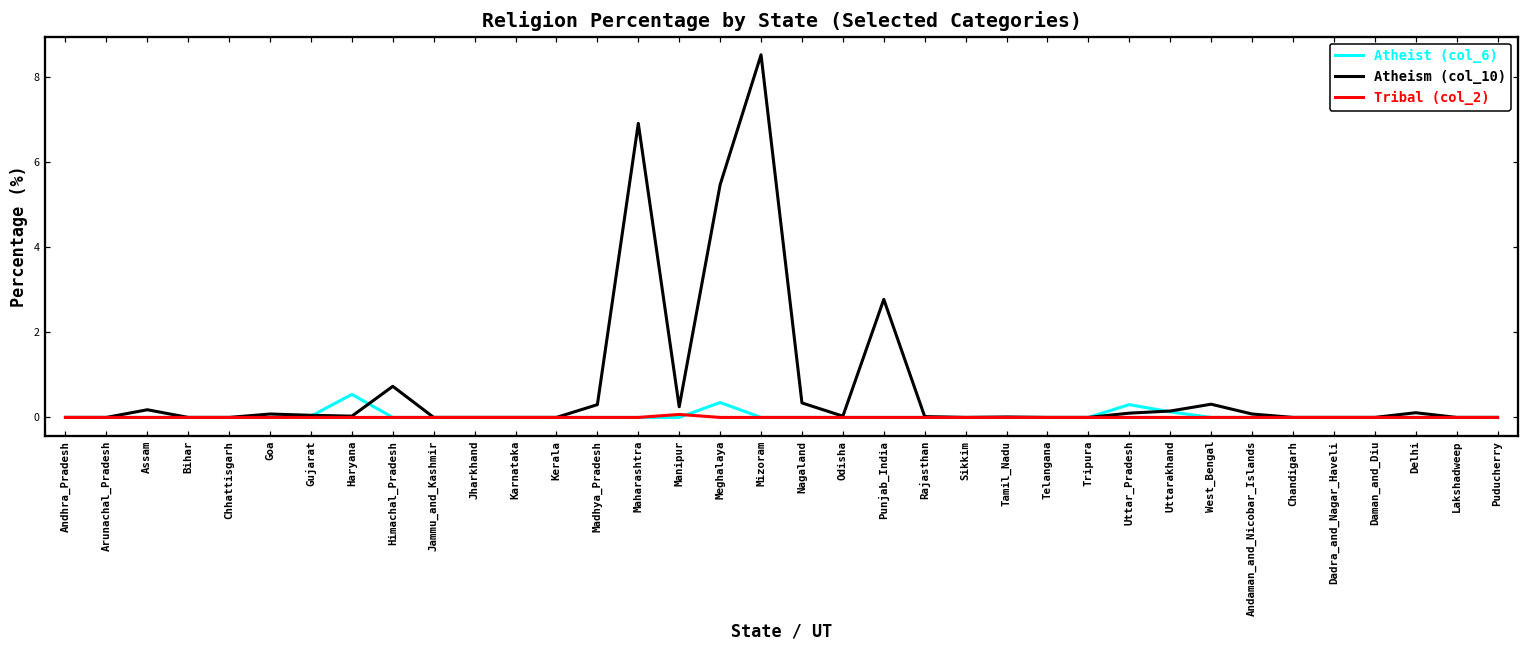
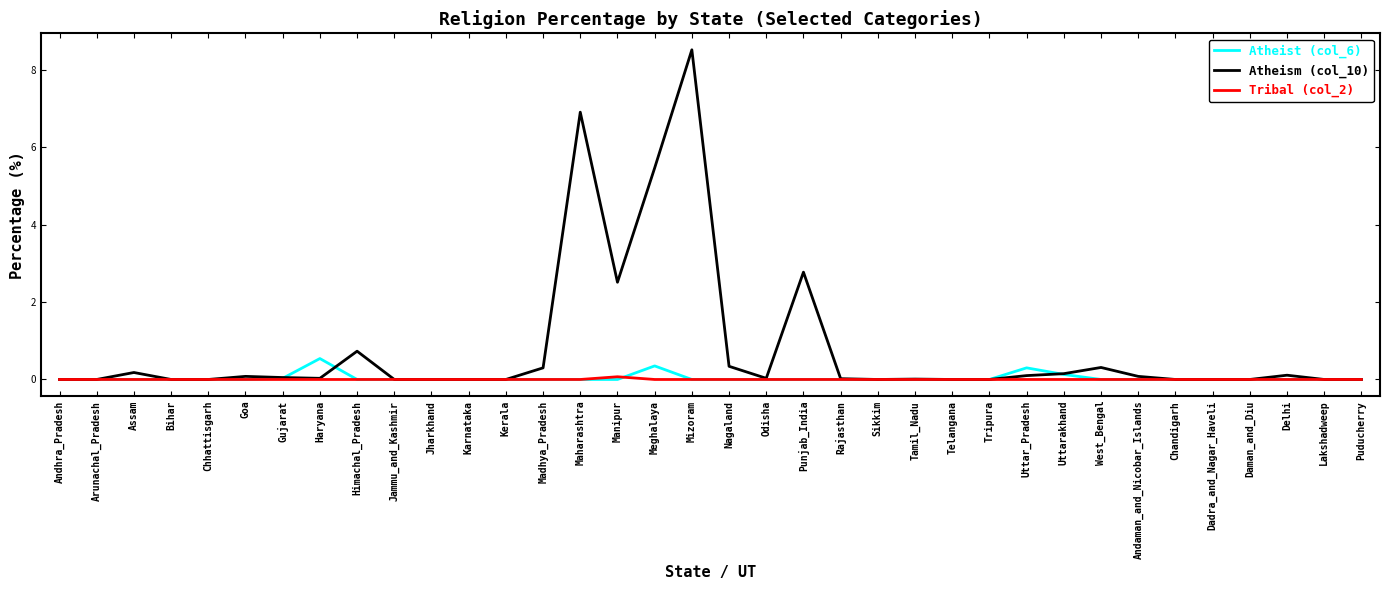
  {
    "Atheist (col_6)": {
      "Haryana": 0.5,
      "Manipur": 0.0,
      "Meghalaya": 0.4,
      "Uttar_Pradesh": 0.3
    },
    "Atheism (col_10)": {
      "Assam": 0.2,
      "Goa": 0.1,
      "Himachal_Pradesh": 0.7,
      "Madhya_Pradesh": 0.3,
      "Maharashtra": 6.9,
-     "Manipur": 0.3,
+     "Manipur": 2.5,
      "Meghalaya": 5.5,
      "Mizoram": 8.5,
      "Nagaland": 0.3,
      "Punjab_India": 2.8,
      "Uttar_Pradesh": 0.1,
      "West_Bengal": 0.3,
      "Andaman_and_Nicobar_Islands": 0.1,
      "Delhi": 0.1
    },
    "Tribal (col_2)": {
      "Manipur": 0.1,
      "Meghalaya": 0.0,
      "Uttar_Pradesh": 0.0,
      "Uttarakhand": 0.0
    }
  }
